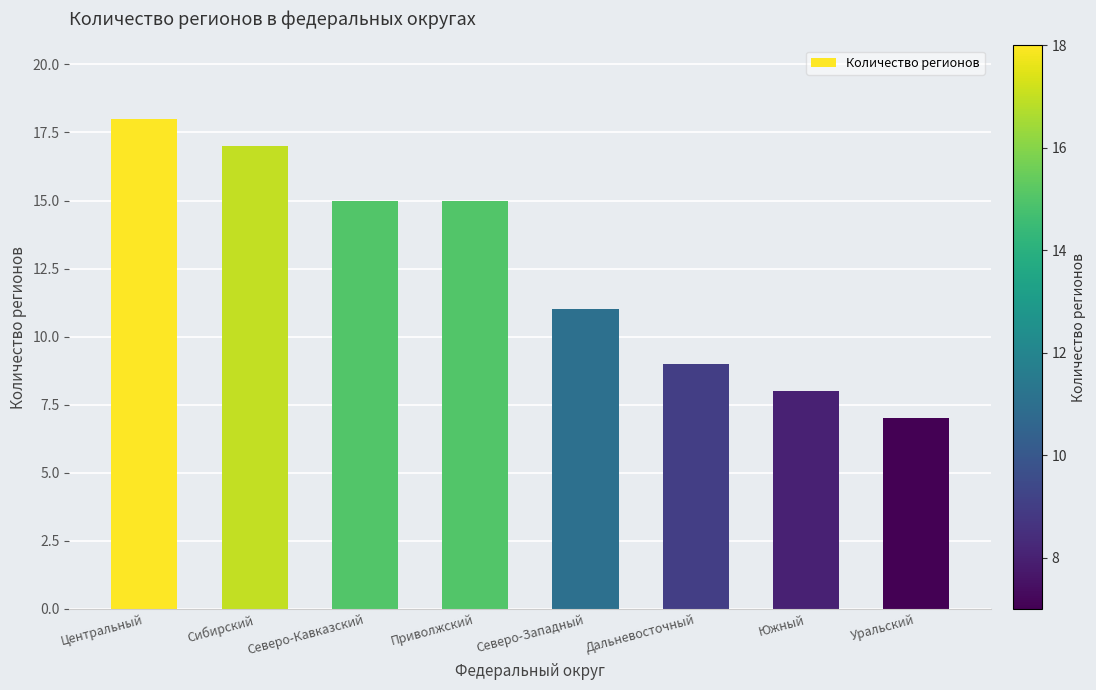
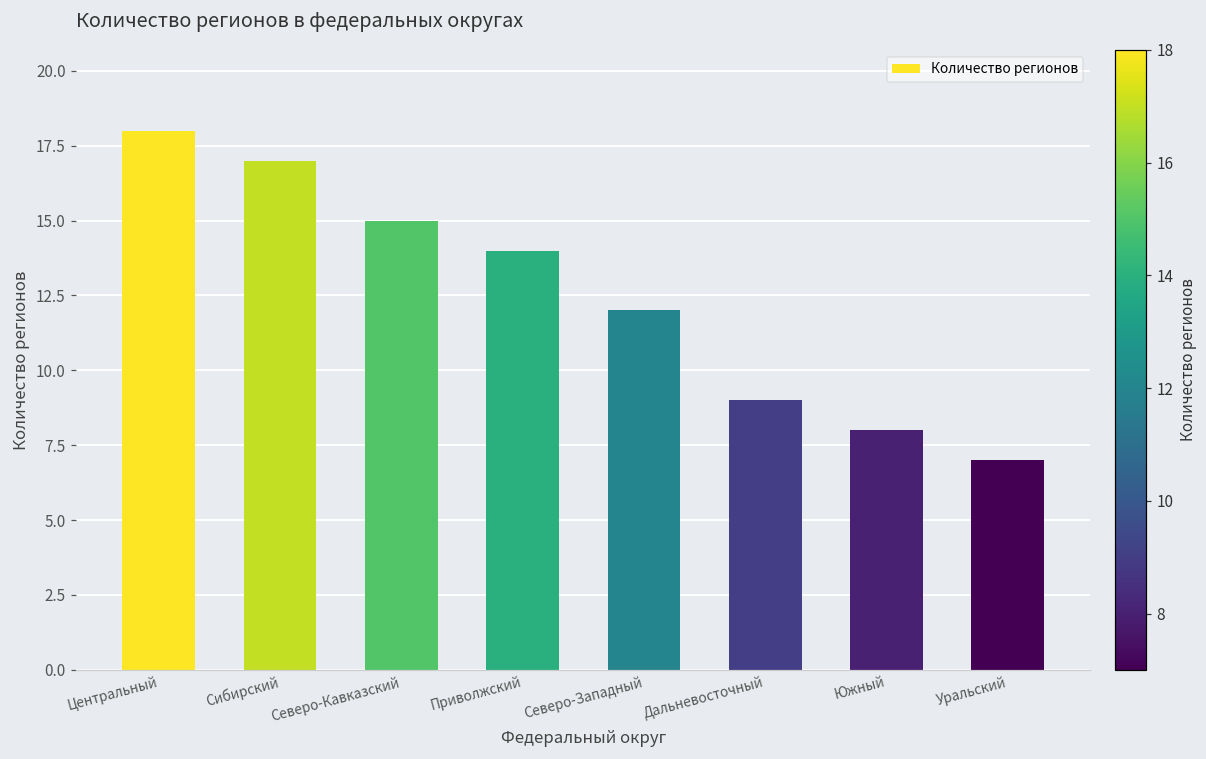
  {
    "Центральный": 18,
    "Сибирский": 17,
    "Северо-Кавказский": 15,
-   "Приволжский": 15,
-   "Северо-Западный": 11,
+   "Приволжский": 14,
+   "Северо-Западный": 12,
    "Дальневосточный": 9,
    "Южный": 8,
    "Уральский": 7
  }
